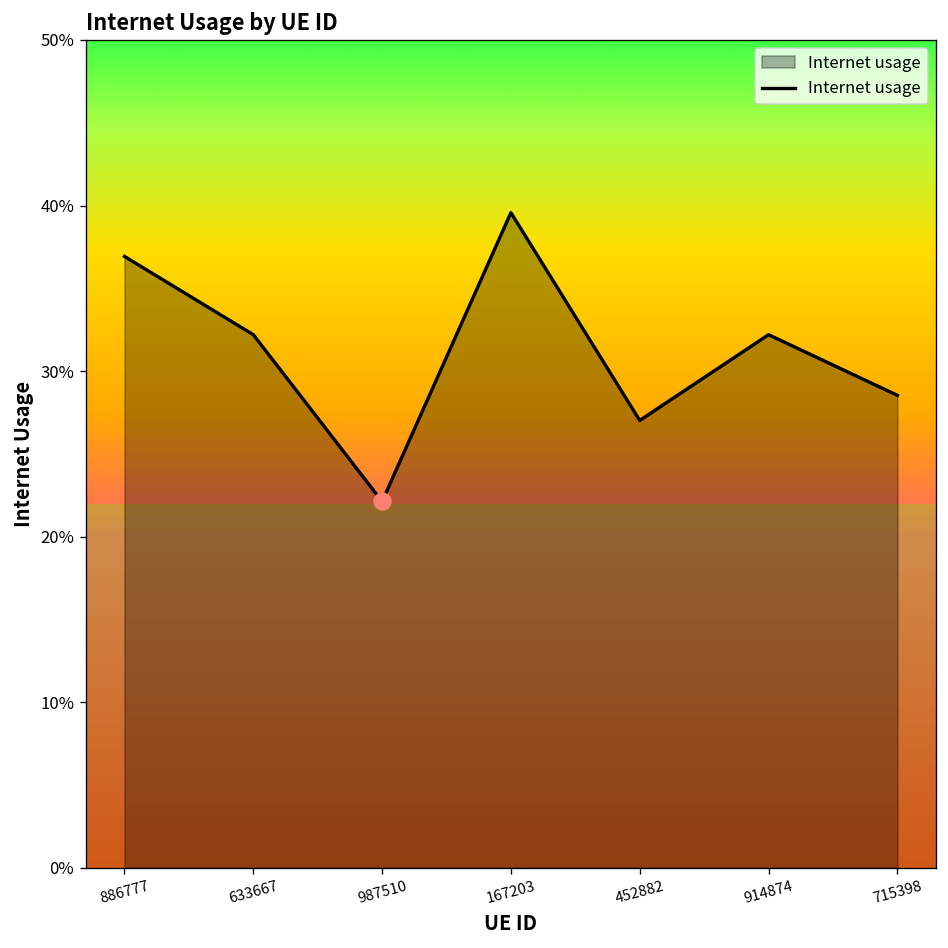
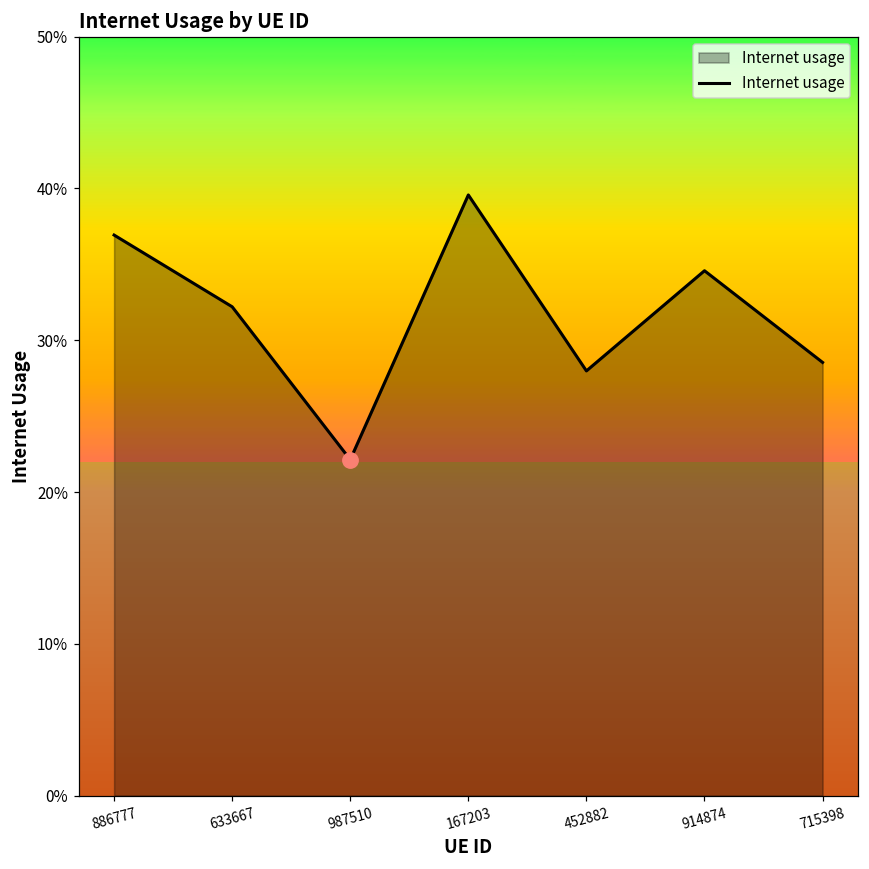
  {
    "Internet usage": {
      "886777": "36.9%",
      "633667": "32.2%",
      "167203": "39.6%",
-     "452882": "27.0%",
-     "914874": "32.2%",
+     "452882": "28.0%",
+     "914874": "34.6%",
      "715398": "28.5%"
    }
  }
